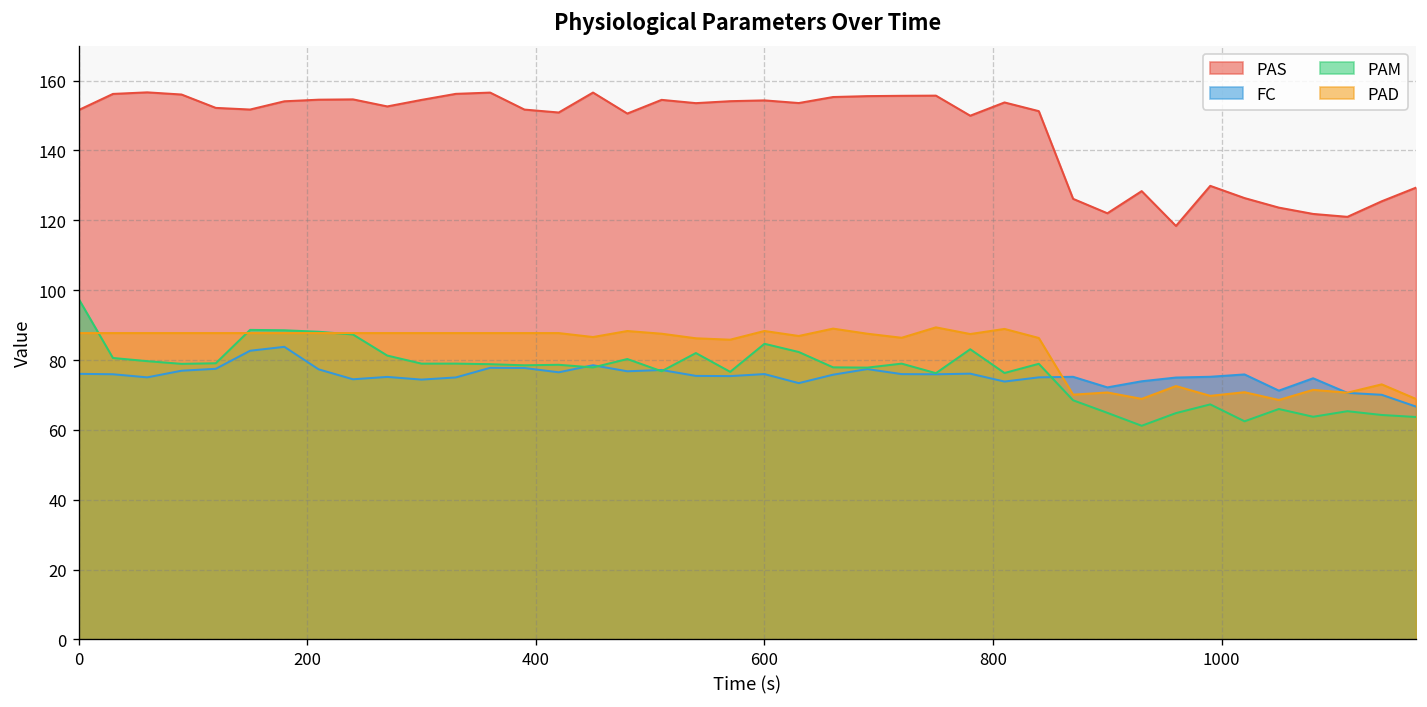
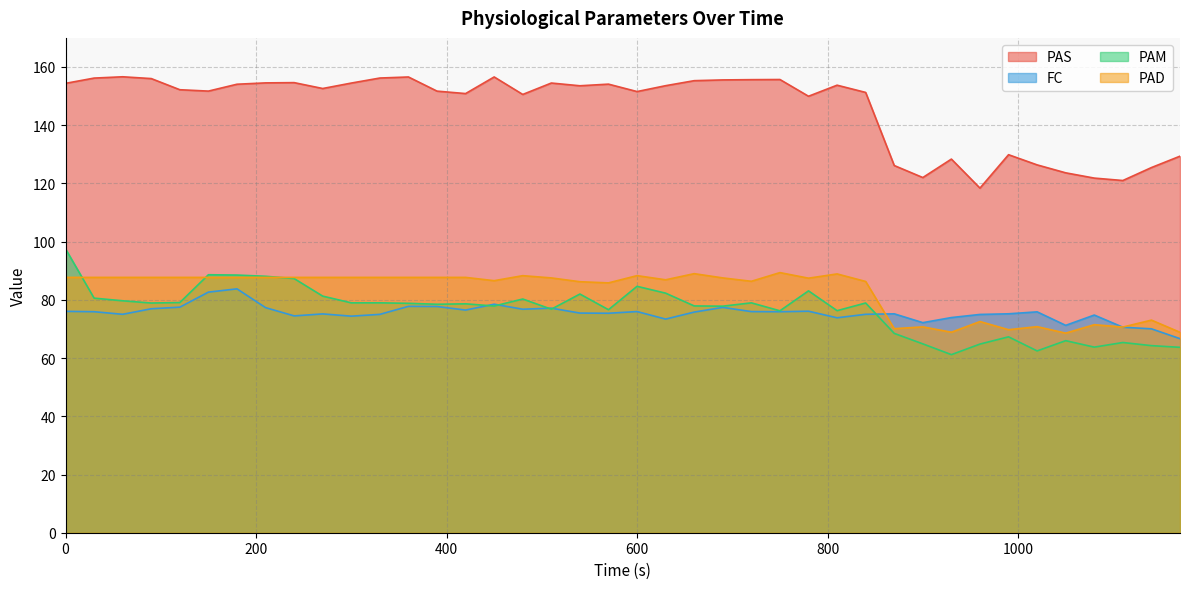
  {
    "PAS": {
-     "0": 152,
-     "600": 154
+     "0": 154,
+     "600": 152
    },
    "FC": {
      "0": 76,
      "600": 76
    },
    "PAM": {
      "0": 98,
      "600": 85
    },
    "PAD": {
      "0": 88,
      "600": 88
    }
  }
